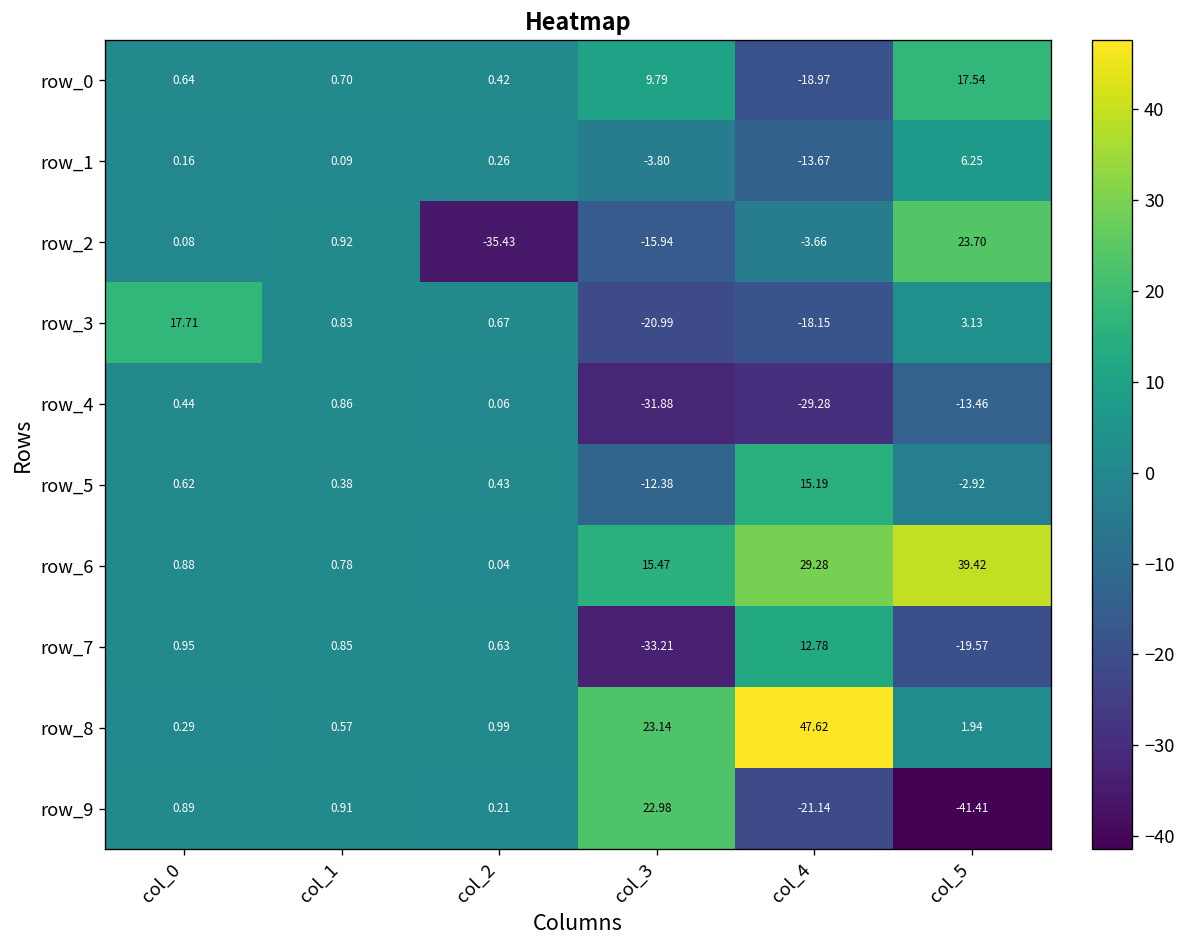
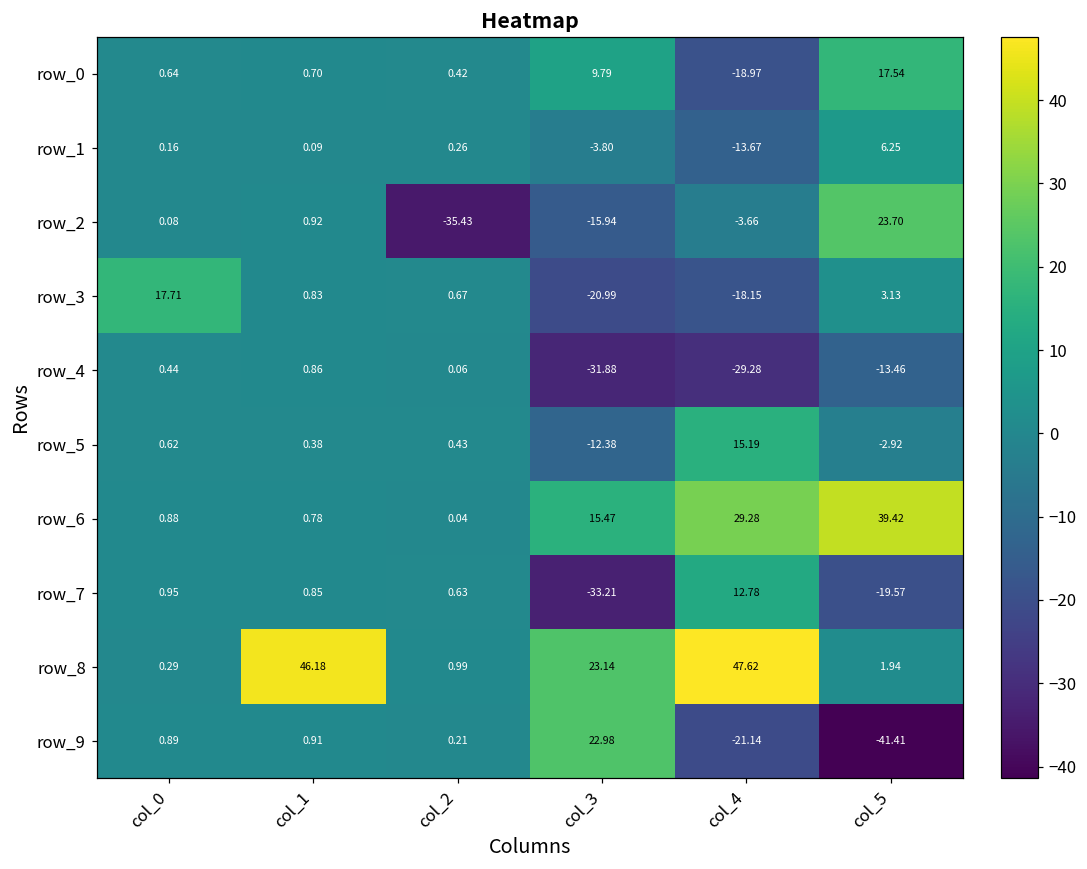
  {
    "row_0": {
      "col_0": 0.64,
      "col_1": 0.70,
      "col_2": 0.42,
      "col_3": 9.79,
      "col_4": -18.97,
      "col_5": 17.54
    },
    "row_1": {
      "col_0": 0.16,
      "col_1": 0.09,
      "col_2": 0.26,
      "col_3": -3.80,
      "col_4": -13.67,
      "col_5": 6.25
    },
    "row_2": {
      "col_0": 0.08,
      "col_1": 0.92,
      "col_2": -35.43,
      "col_3": -15.94,
      "col_4": -3.66,
      "col_5": 23.70
    },
    "row_3": {
      "col_0": 17.71,
      "col_1": 0.83,
      "col_2": 0.67,
      "col_3": -20.99,
      "col_4": -18.15,
      "col_5": 3.13
    },
    "row_4": {
      "col_0": 0.44,
      "col_1": 0.86,
      "col_2": 0.06,
      "col_3": -31.88,
      "col_4": -29.28,
      "col_5": -13.46
    },
    "row_5": {
      "col_0": 0.62,
      "col_1": 0.38,
      "col_2": 0.43,
      "col_3": -12.38,
      "col_4": 15.19,
      "col_5": -2.92
    },
    "row_6": {
      "col_0": 0.88,
      "col_1": 0.78,
      "col_2": 0.04,
      "col_3": 15.47,
      "col_4": 29.28,
      "col_5": 39.42
    },
    "row_7": {
      "col_0": 0.95,
      "col_1": 0.85,
      "col_2": 0.63,
      "col_3": -33.21,
      "col_4": 12.78,
      "col_5": -19.57
    },
    "row_8": {
      "col_0": 0.29,
-     "col_1": 0.57,
+     "col_1": 46.18,
      "col_2": 0.99,
      "col_3": 23.14,
      "col_4": 47.62,
      "col_5": 1.94
    },
    "row_9": {
      "col_0": 0.89,
      "col_1": 0.91,
      "col_2": 0.21,
      "col_3": 22.98,
      "col_4": -21.14,
      "col_5": -41.41
    }
  }
